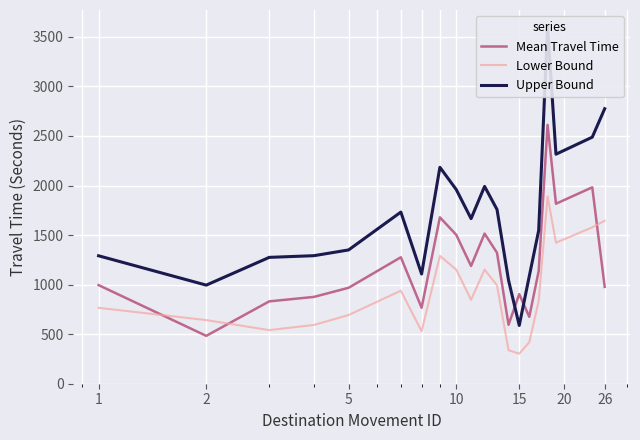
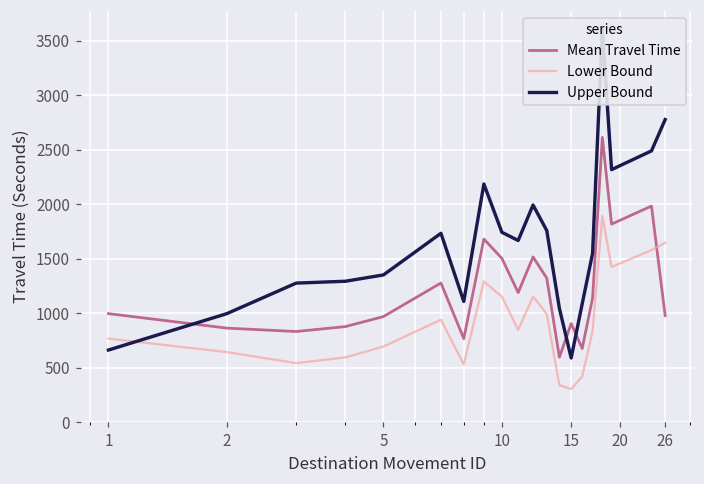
  {
    "Mean Travel Time": {
      "1": 1000,
-     "2": 500,
+     "2": 900,
      "5": 1000,
      "10": 1500,
      "15": 900,
      "26": 1000
    },
    "Lower Bound": {
      "1": 800,
      "2": 600,
      "5": 700,
      "10": 1200,
      "15": 300,
      "26": 1600
    },
    "Upper Bound": {
-     "1": 1300,
+     "1": 700,
      "2": 1000,
      "5": 1400,
-     "10": 2000,
+     "10": 1700,
      "15": 600,
      "26": 2800
    }
  }
